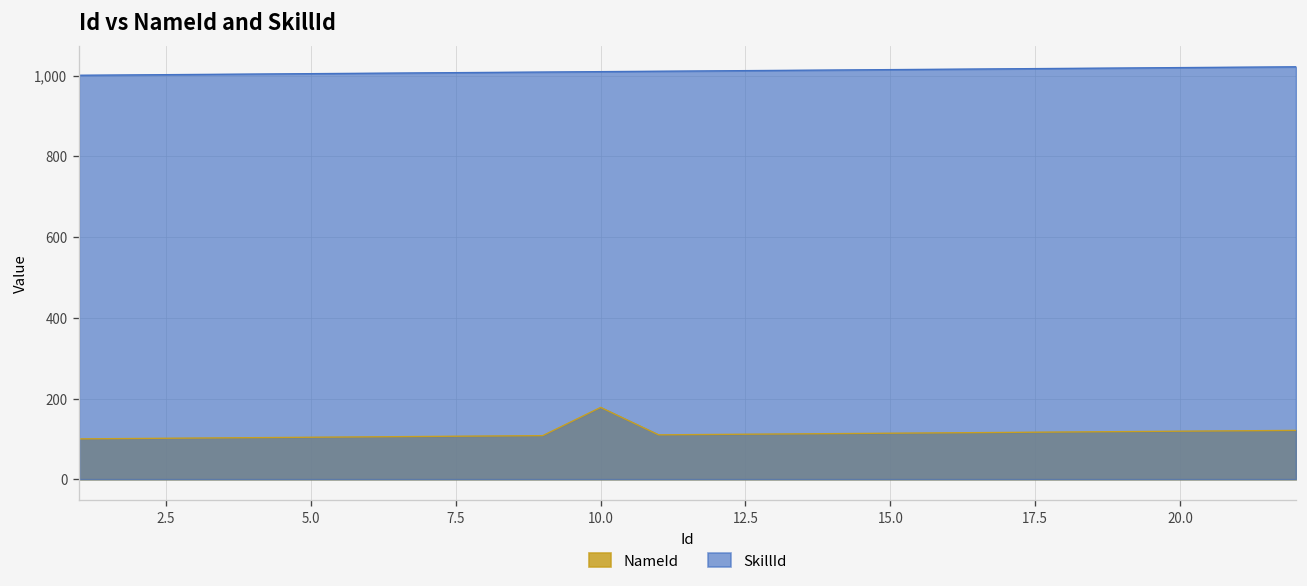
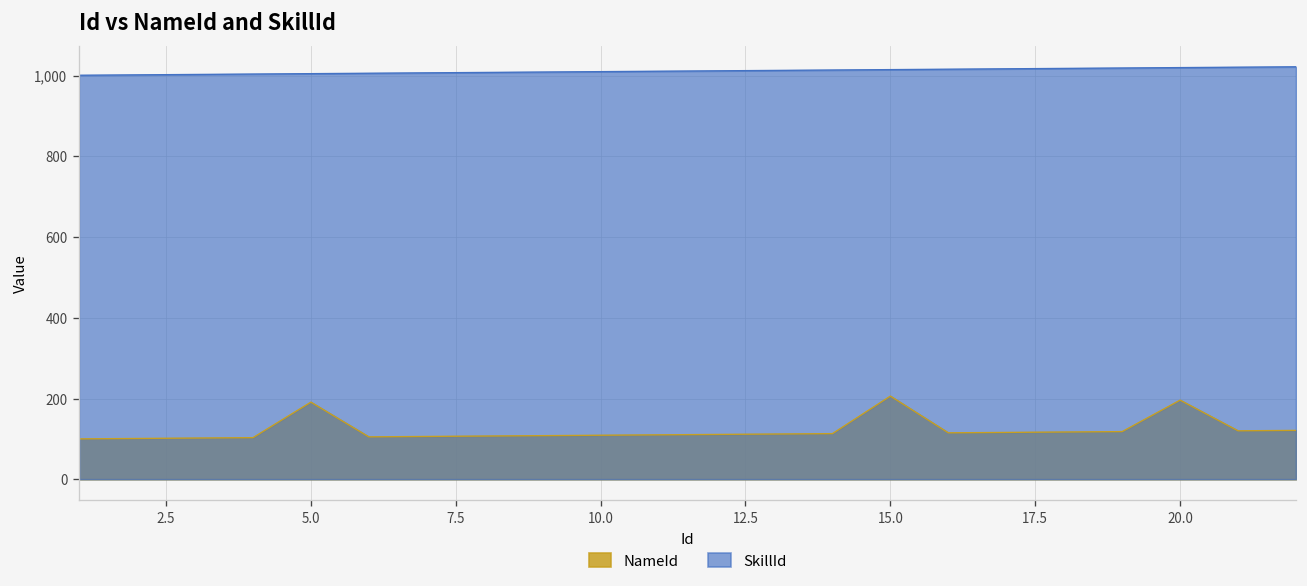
  {
    "NameId": {
-     "5.0": "100",
-     "10.0": "180",
-     "15.0": "110",
-     "20.0": "120"
+     "5.0": "190",
+     "10.0": "110",
+     "15.0": "210",
+     "20.0": "200"
    },
    "SkillId": {
      "5.0": "1,010",
      "10.0": "1,010",
      "15.0": "1,020",
      "20.0": "1,020"
    }
  }
